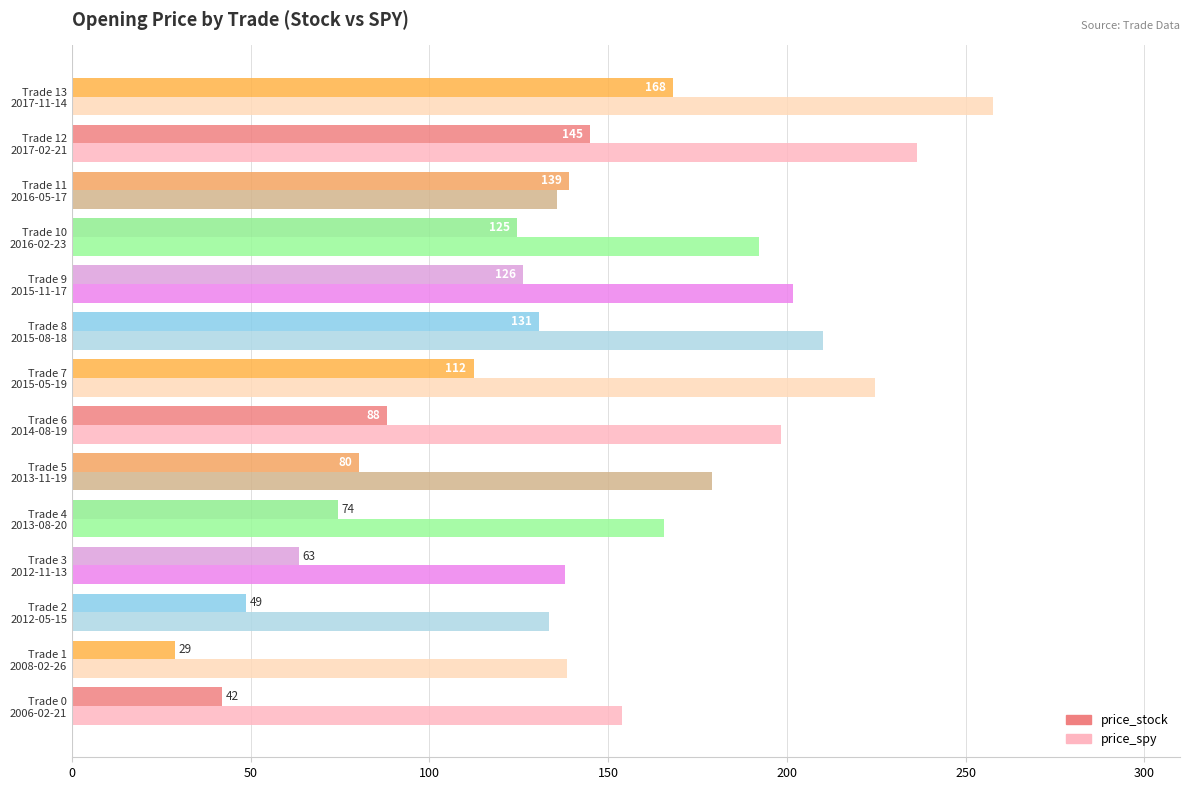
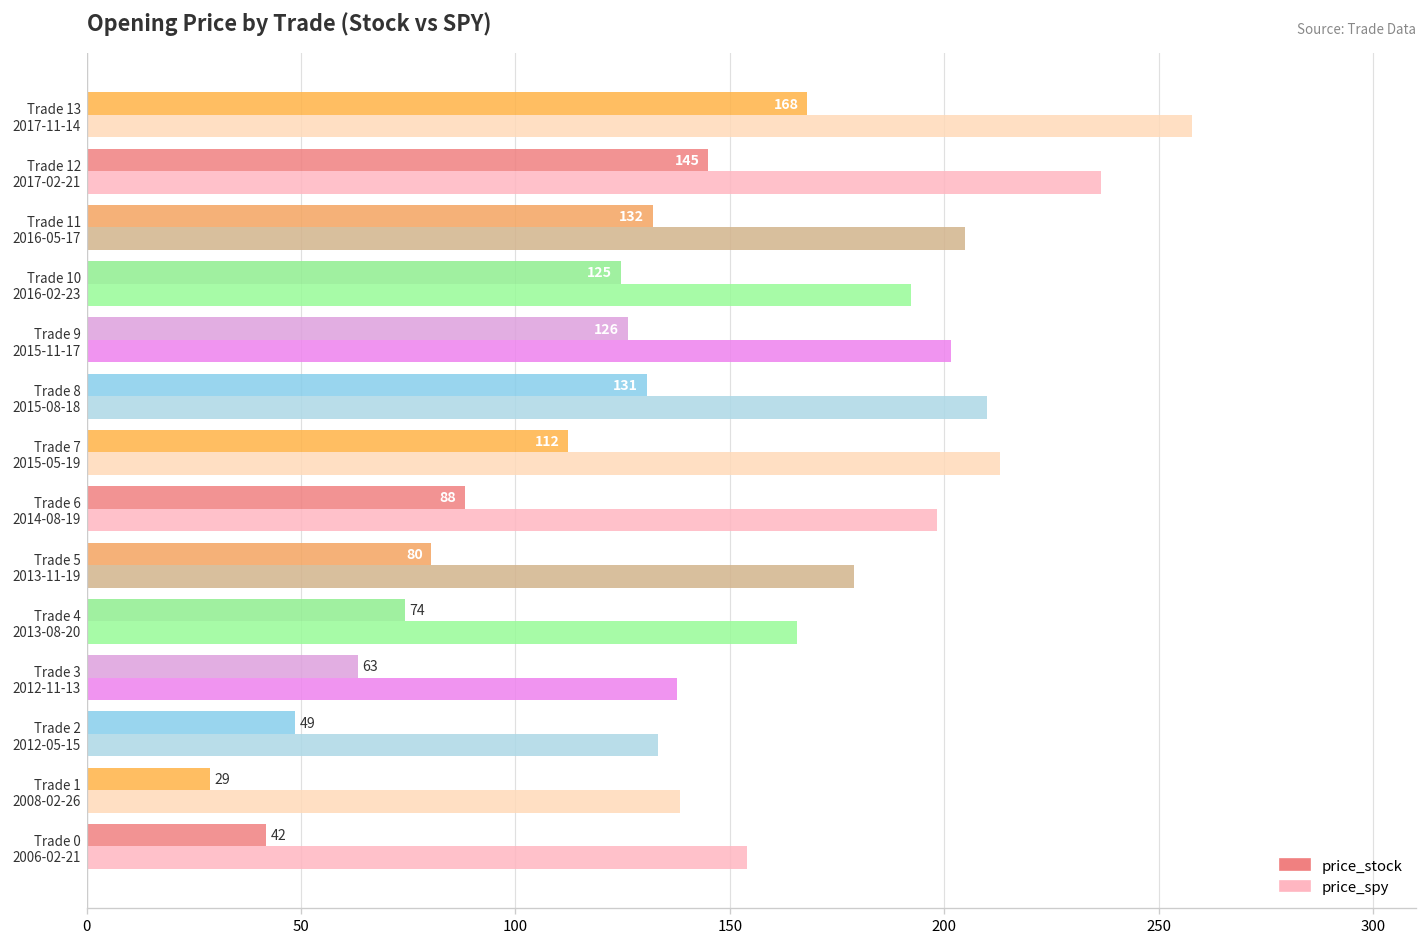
  {
    "price_stock": {
      "Trade 13 2017-11-14": 168,
      "Trade 12 2017-02-21": 145,
-     "Trade 11 2016-05-17": 139,
+     "Trade 11 2016-05-17": 132,
      "Trade 10 2016-02-23": 125,
      "Trade 9 2015-11-17": 126,
      "Trade 8 2015-08-18": 131,
      "Trade 7 2015-05-19": 112,
      "Trade 6 2014-08-19": 88,
      "Trade 5 2013-11-19": 80,
      "Trade 4 2013-08-20": 74,
      "Trade 3 2012-11-13": 63,
      "Trade 2 2012-05-15": 49,
      "Trade 1 2008-02-26": 29,
      "Trade 0 2006-02-21": 42
    },
    "price_spy": {
      "Trade 13 2017-11-14": 258,
      "Trade 12 2017-02-21": 236,
-     "Trade 11 2016-05-17": 136,
+     "Trade 11 2016-05-17": 205,
      "Trade 10 2016-02-23": 192,
      "Trade 9 2015-11-17": 202,
      "Trade 8 2015-08-18": 210,
-     "Trade 7 2015-05-19": 225,
+     "Trade 7 2015-05-19": 213,
      "Trade 6 2014-08-19": 198,
      "Trade 5 2013-11-19": 179,
      "Trade 4 2013-08-20": 166,
      "Trade 3 2012-11-13": 138,
      "Trade 2 2012-05-15": 133,
      "Trade 1 2008-02-26": 138,
      "Trade 0 2006-02-21": 154
    }
  }
